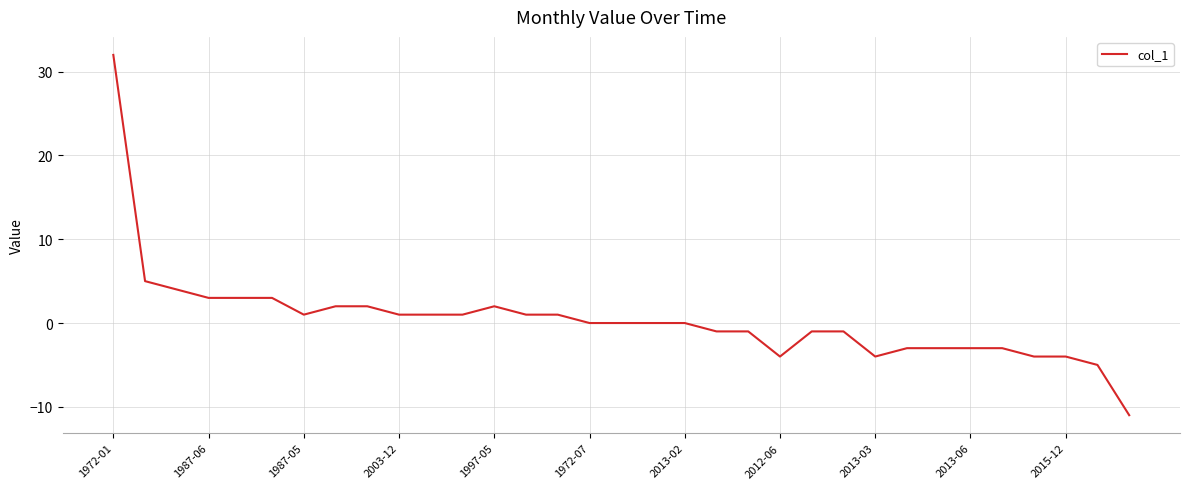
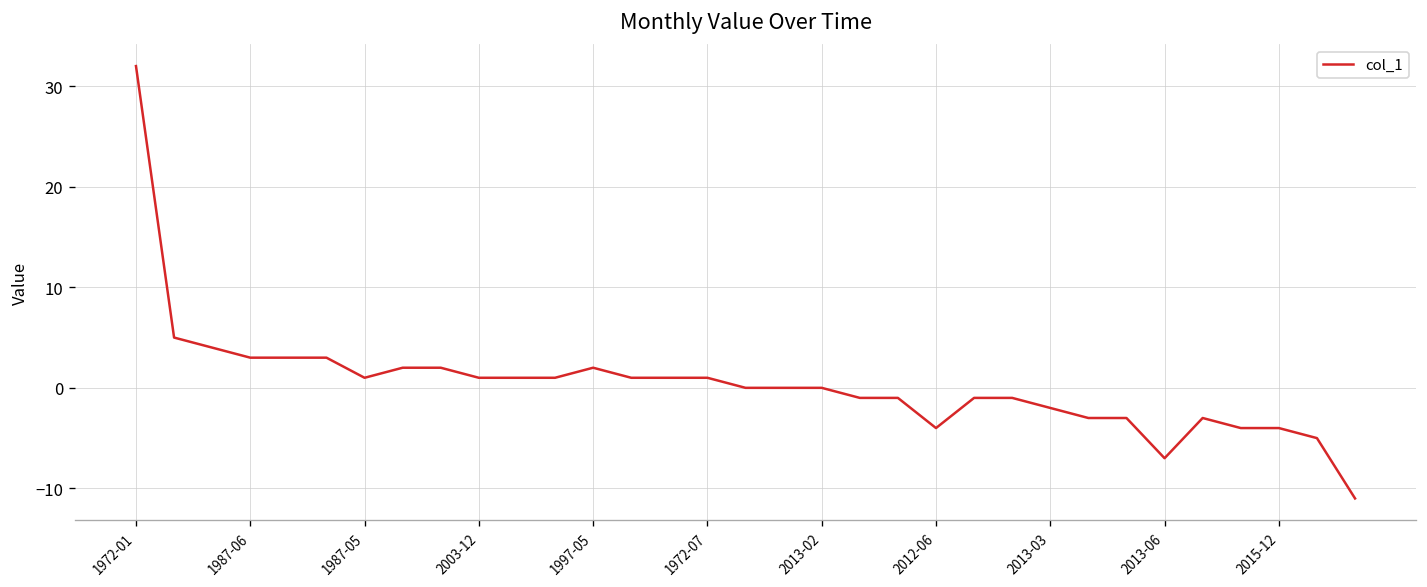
  {
    "1972-01": 32,
    "1987-06": 3,
    "1987-05": 1,
    "2003-12": 1,
    "1997-05": 2,
-   "1972-07": 0,
+   "1972-07": 1,
    "2013-02": 0,
    "2012-06": -4,
-   "2013-03": -4,
-   "2013-06": -3,
+   "2013-03": -2,
+   "2013-06": -7,
    "2015-12": -4
  }
